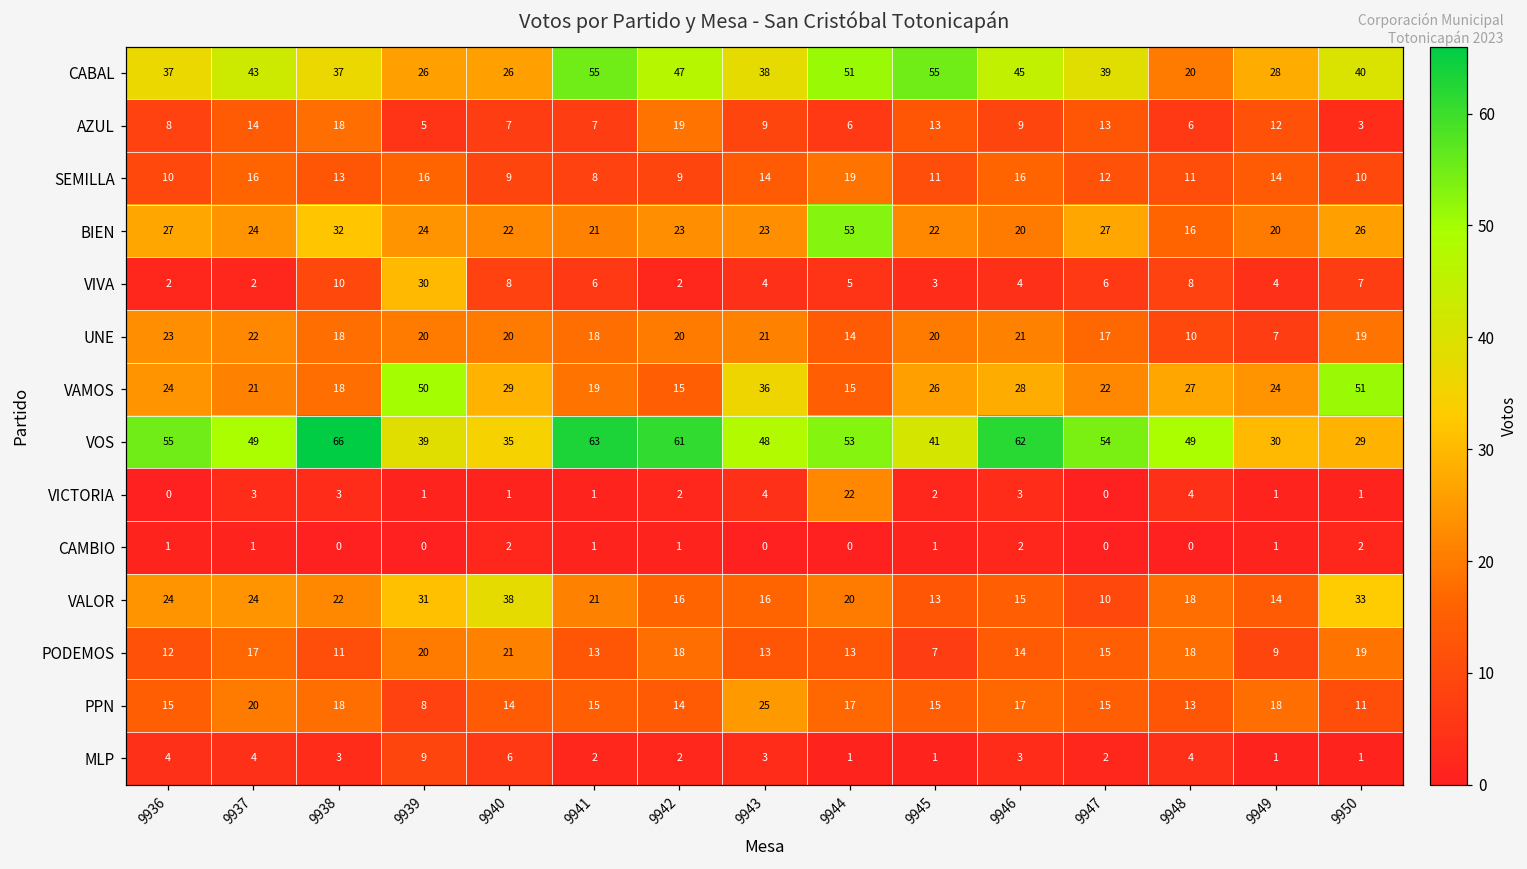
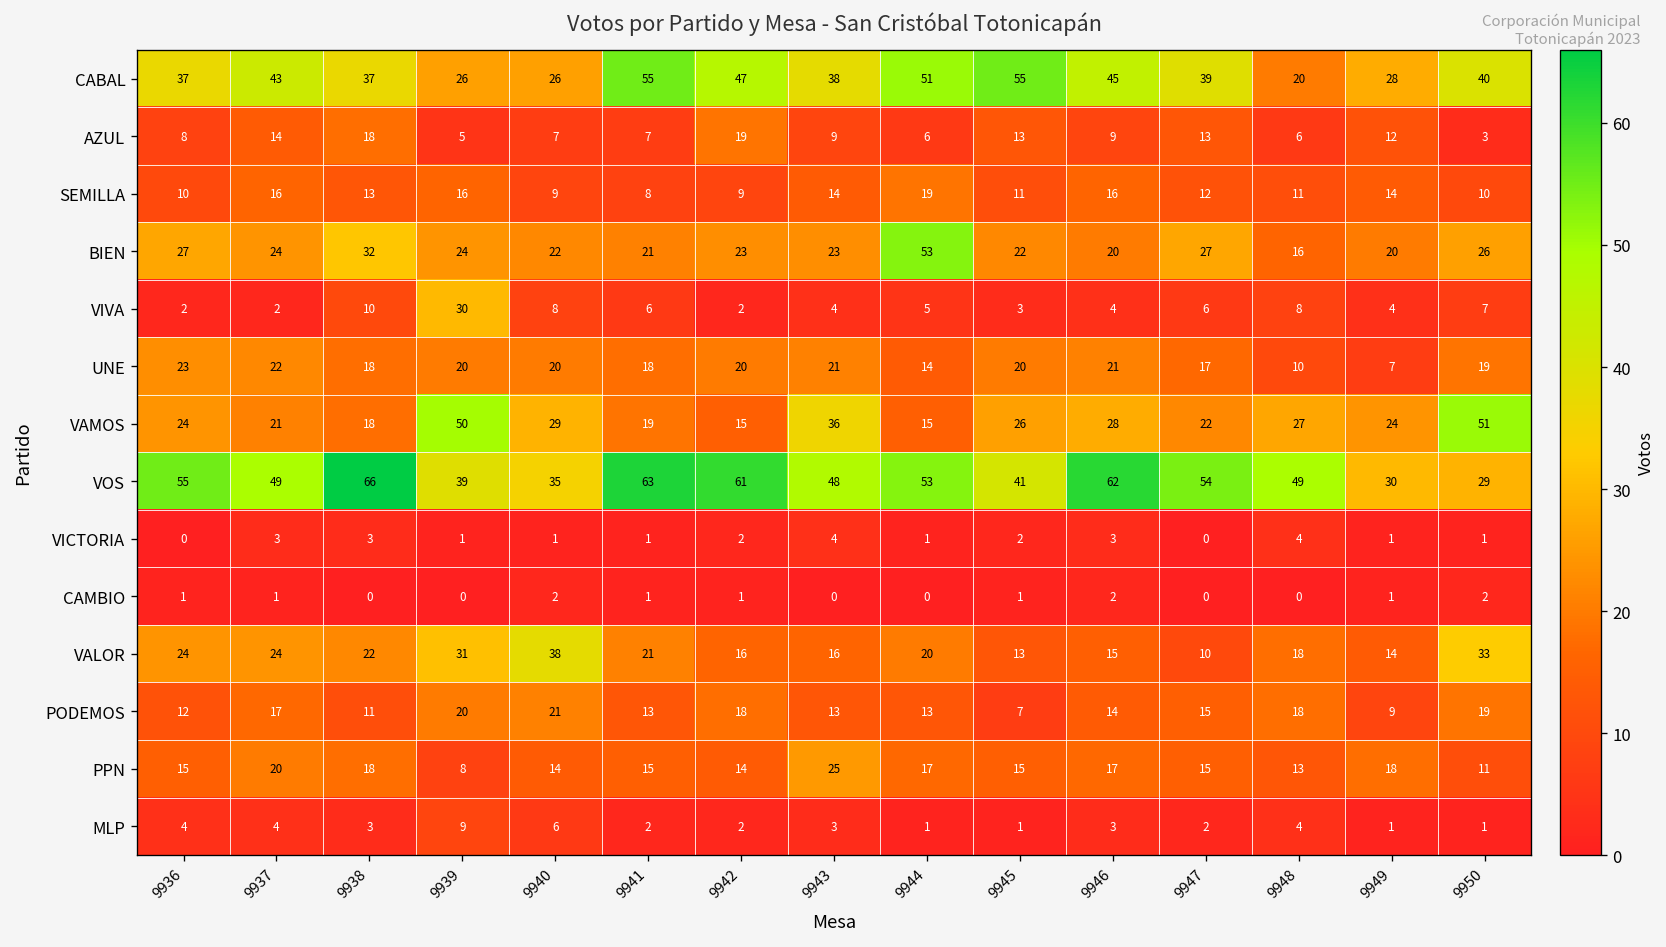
  {
    "VICTORIA": {
      "9936": 0,
      "9937": 3,
      "9938": 3,
      "9939": 1,
      "9940": 1,
      "9941": 1,
      "9942": 2,
      "9943": 4,
-     "9944": 22,
+     "9944": 1,
      "9945": 2,
      "9946": 3,
      "9947": 0,
      "9948": 4,
      "9949": 1,
      "9950": 1
    }
  }
